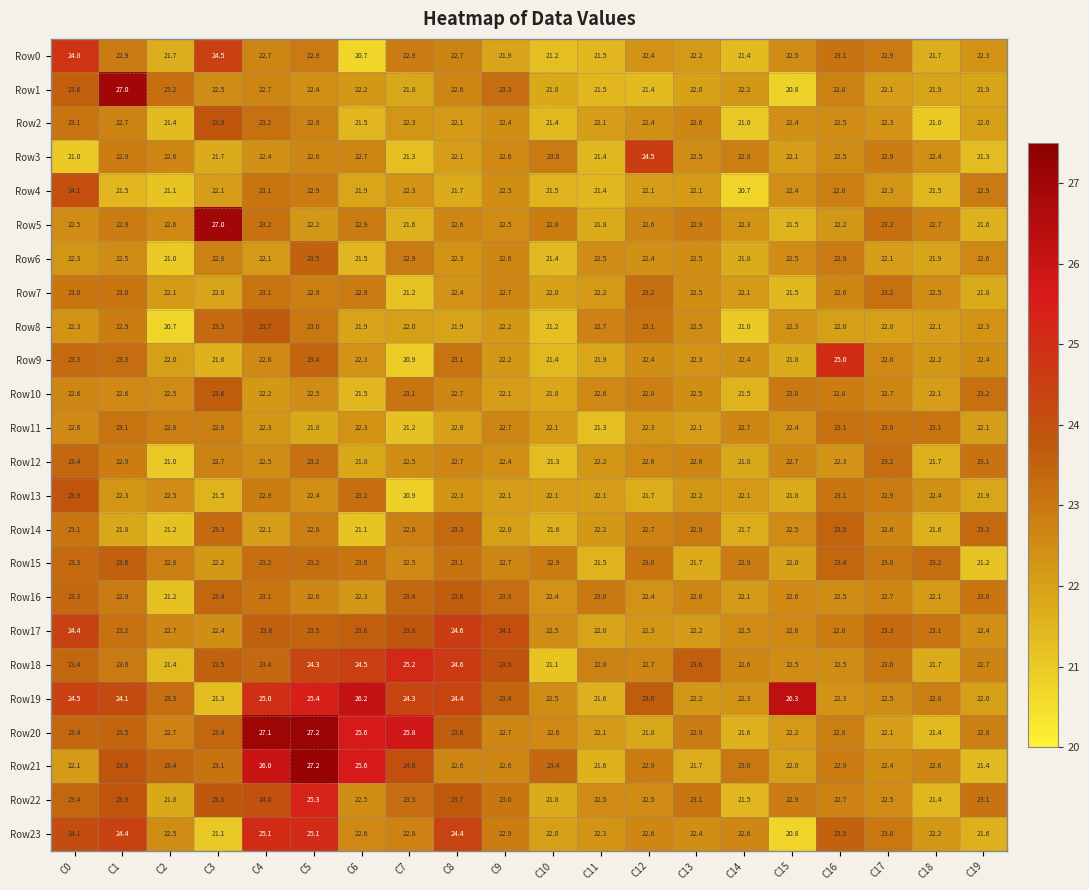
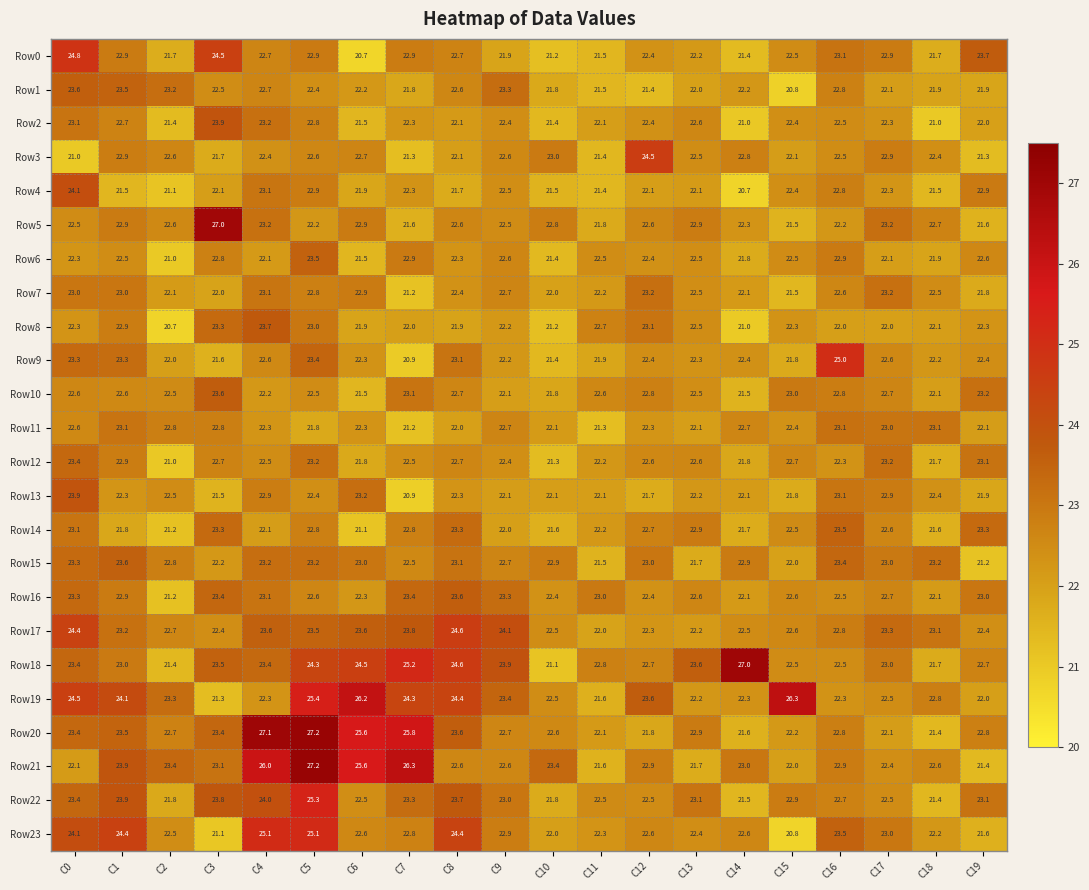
  {
    "Row0": {
      "C0": 24.8,
      "C1": 22.9,
      "C2": 21.7,
      "C3": 24.5,
      "C4": 22.7,
      "C5": 22.9,
      "C6": 20.7,
      "C7": 22.9,
      "C8": 22.7,
      "C9": 21.9,
      "C10": 21.2,
      "C11": 21.5,
      "C12": 22.4,
      "C13": 22.2,
      "C14": 21.4,
      "C15": 22.5,
      "C16": 23.1,
      "C17": 22.9,
      "C18": 21.7,
-     "C19": 22.3
+     "C19": 23.7
    },
    "Row1": {
      "C0": 23.6,
-     "C1": 27.0,
+     "C1": 23.5,
      "C2": 23.2,
      "C3": 22.5,
      "C4": 22.7,
      "C5": 22.4,
      "C6": 22.2,
      "C7": 21.8,
      "C8": 22.6,
      "C9": 23.3,
      "C10": 21.8,
      "C11": 21.5,
      "C12": 21.4,
      "C13": 22.0,
      "C14": 22.2,
      "C15": 20.8,
      "C16": 22.8,
      "C17": 22.1,
      "C18": 21.9,
      "C19": 21.9
    },
    "Row18": {
      "C0": 23.4,
      "C1": 23.0,
      "C2": 21.4,
      "C3": 23.5,
      "C4": 23.4,
      "C5": 24.3,
      "C6": 24.5,
      "C7": 25.2,
      "C8": 24.6,
      "C9": 23.9,
      "C10": 21.1,
      "C11": 22.8,
      "C12": 22.7,
      "C13": 23.6,
-     "C14": 22.6,
+     "C14": 27.0,
      "C15": 22.5,
      "C16": 22.5,
      "C17": 23.0,
      "C18": 21.7,
      "C19": 22.7
    },
    "Row19": {
      "C0": 24.5,
      "C1": 24.1,
      "C2": 23.3,
      "C3": 21.3,
-     "C4": 25.0,
+     "C4": 22.3,
      "C5": 25.4,
      "C6": 26.2,
      "C7": 24.3,
      "C8": 24.4,
      "C9": 23.4,
      "C10": 22.5,
      "C11": 21.6,
      "C12": 23.6,
      "C13": 22.2,
      "C14": 22.3,
      "C15": 26.3,
      "C16": 22.3,
      "C17": 22.5,
      "C18": 22.8,
      "C19": 22.0
    },
    "Row21": {
      "C0": 22.1,
      "C1": 23.9,
      "C2": 23.4,
      "C3": 23.1,
      "C4": 26.0,
      "C5": 27.2,
      "C6": 25.6,
-     "C7": 24.0,
+     "C7": 26.3,
      "C8": 22.6,
      "C9": 22.6,
      "C10": 23.4,
      "C11": 21.6,
      "C12": 22.9,
      "C13": 21.7,
      "C14": 23.0,
      "C15": 22.0,
      "C16": 22.9,
      "C17": 22.4,
      "C18": 22.6,
      "C19": 21.4
    }
  }
